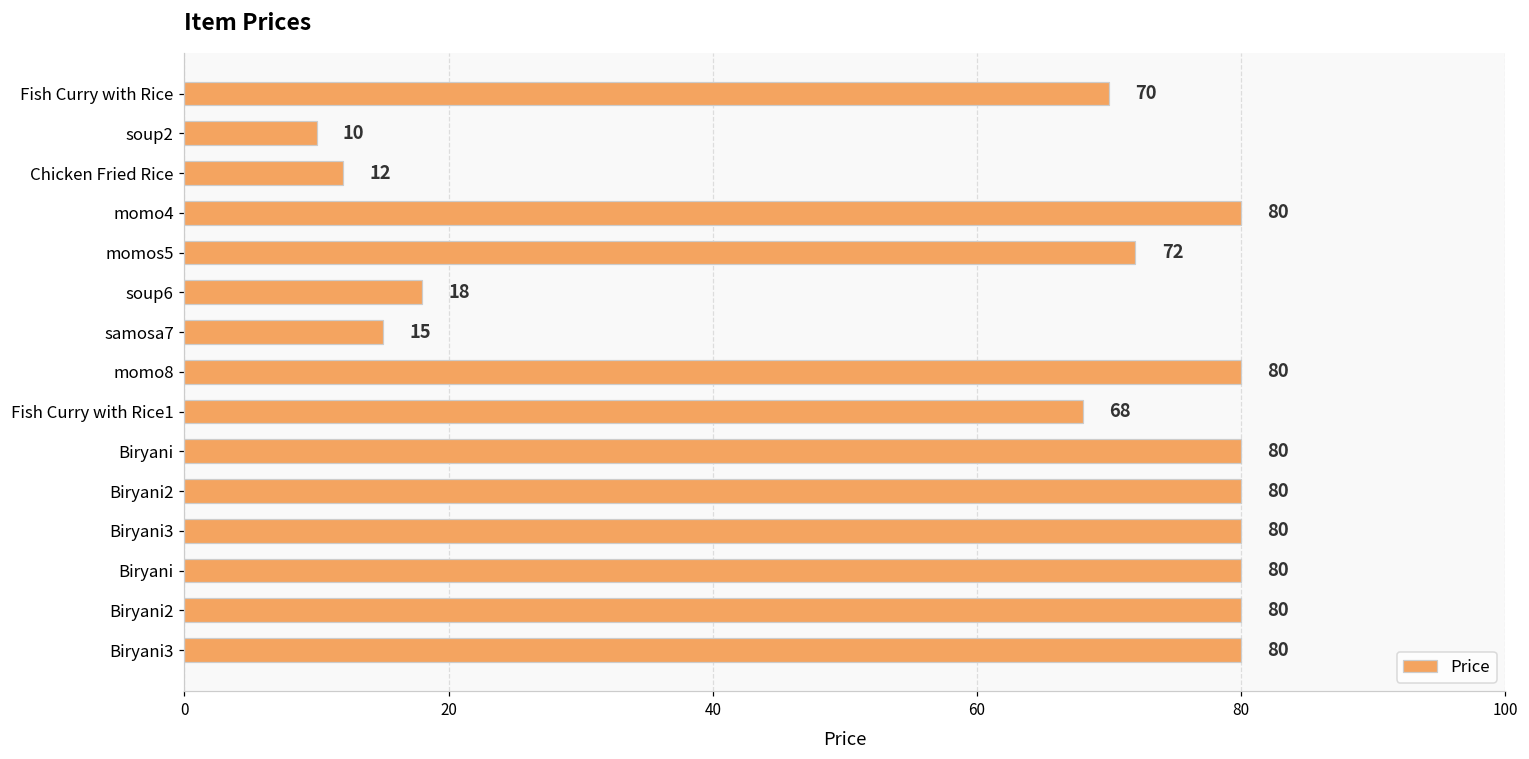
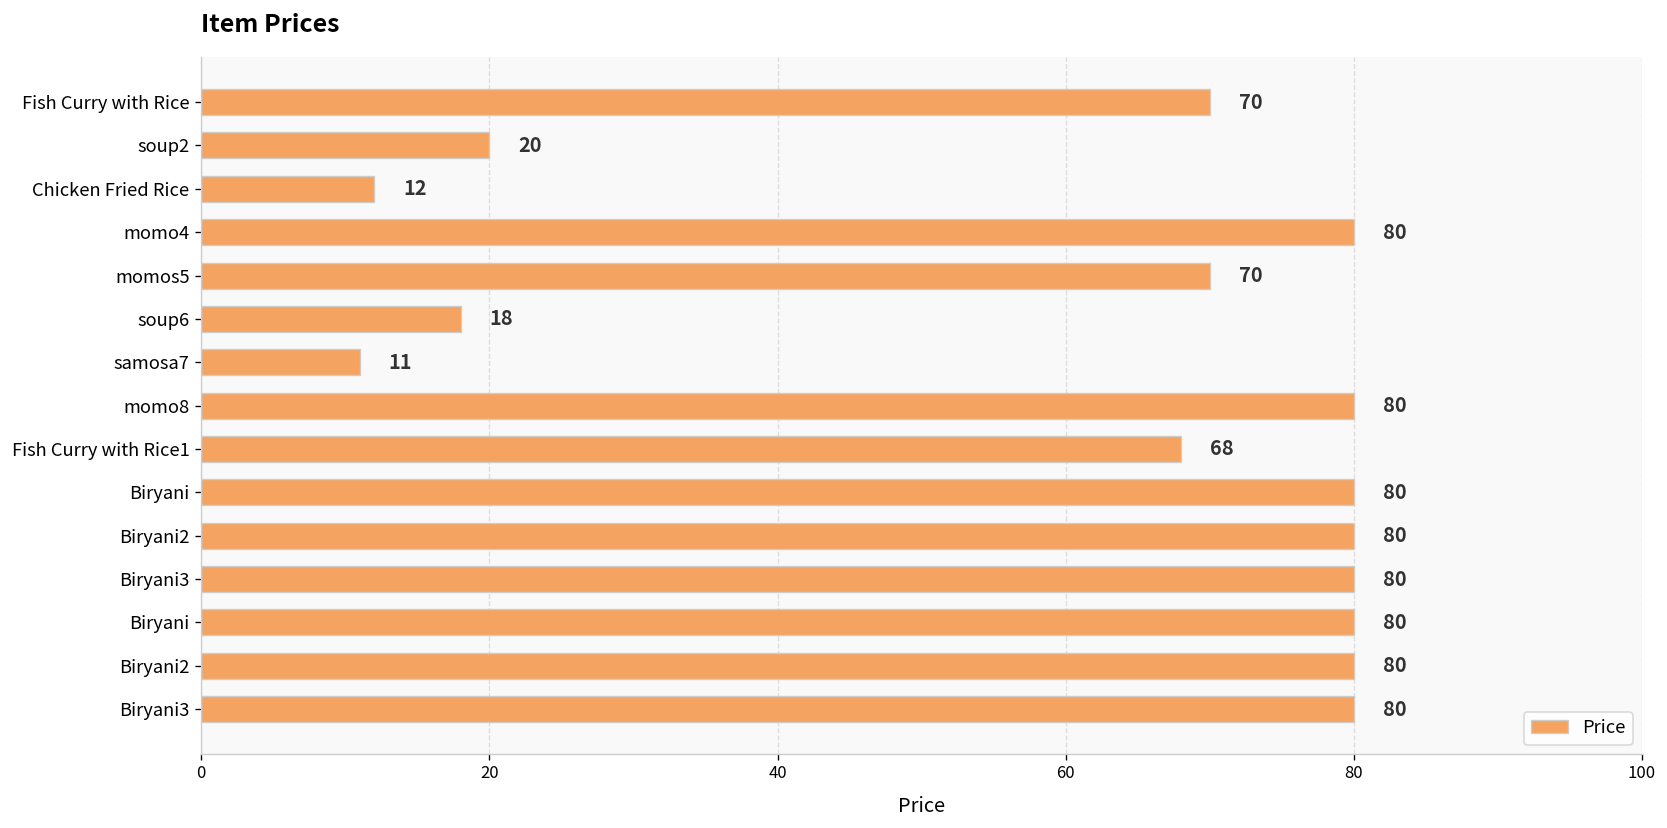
  {
    "Fish Curry with Rice": 70,
-   "soup2": 10,
+   "soup2": 20,
    "Chicken Fried Rice": 12,
    "momo4": 80,
-   "momos5": 72,
+   "momos5": 70,
    "soup6": 18,
-   "samosa7": 15,
+   "samosa7": 11,
    "momo8": 80,
    "Fish Curry with Rice1": 68
  }
